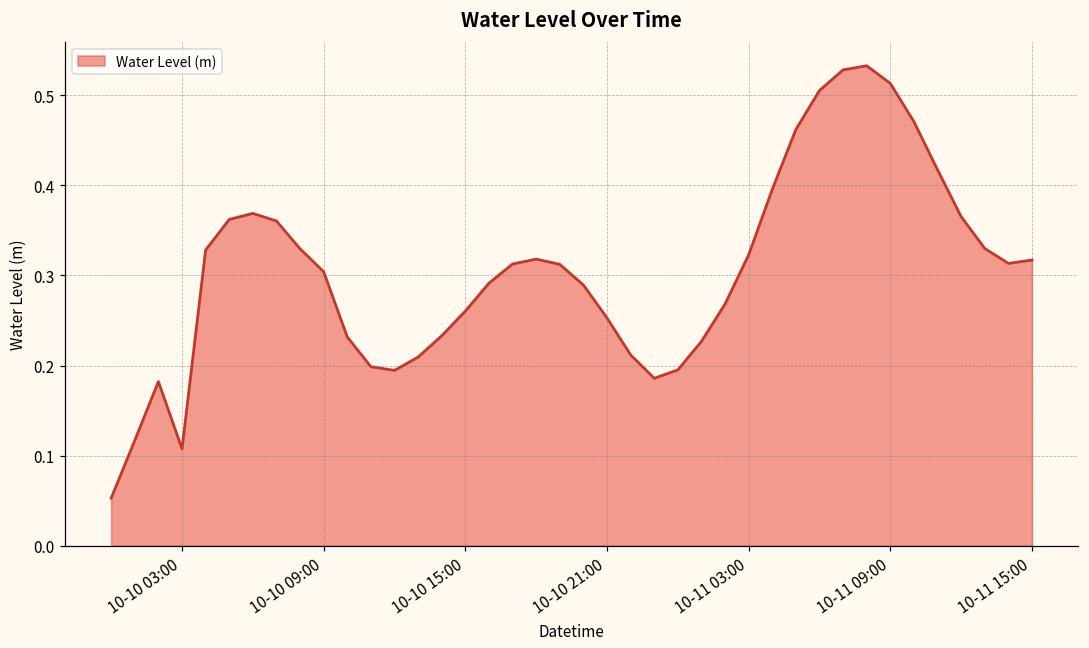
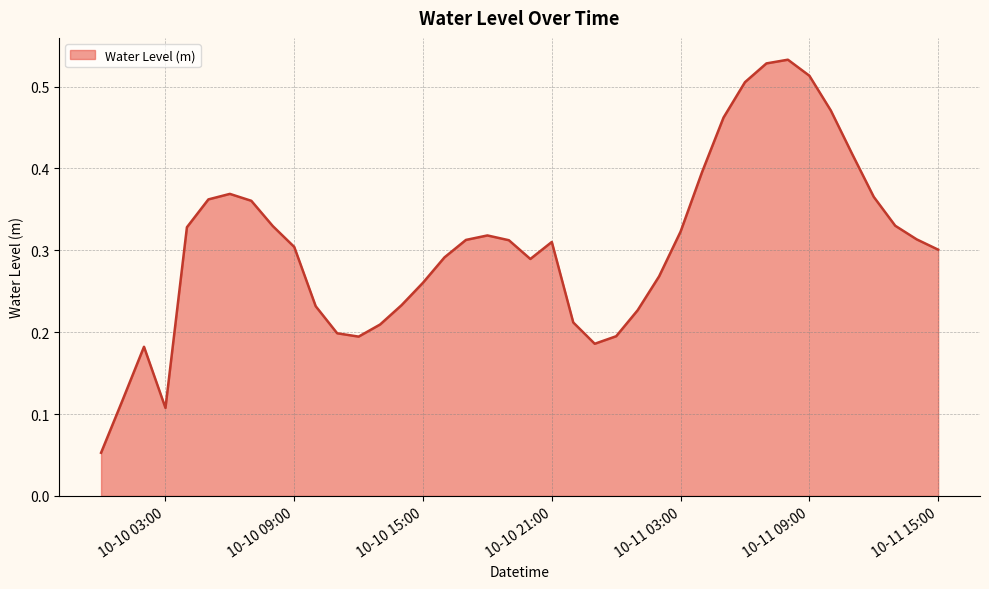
  {
    "10-10 03:00": 0.11,
    "10-10 09:00": 0.30,
    "10-10 15:00": 0.26,
-   "10-10 21:00": 0.25,
+   "10-10 21:00": 0.31,
    "10-11 03:00": 0.32,
    "10-11 09:00": 0.51,
-   "10-11 15:00": 0.32
+   "10-11 15:00": 0.30
  }
